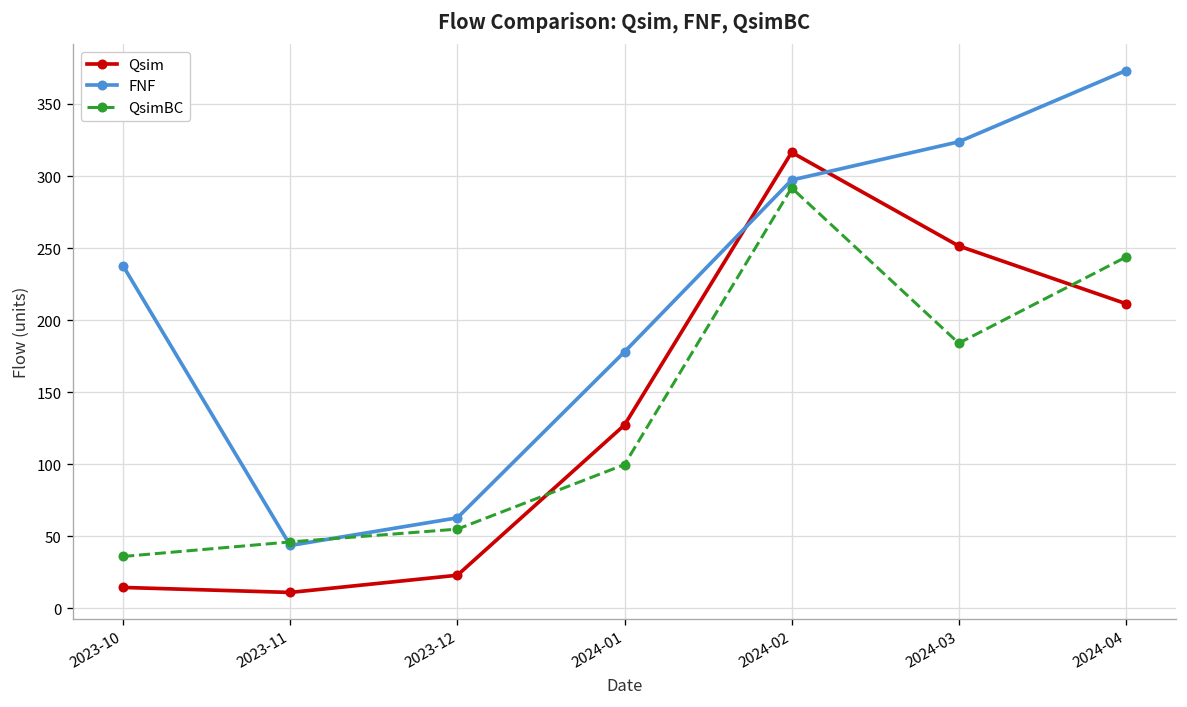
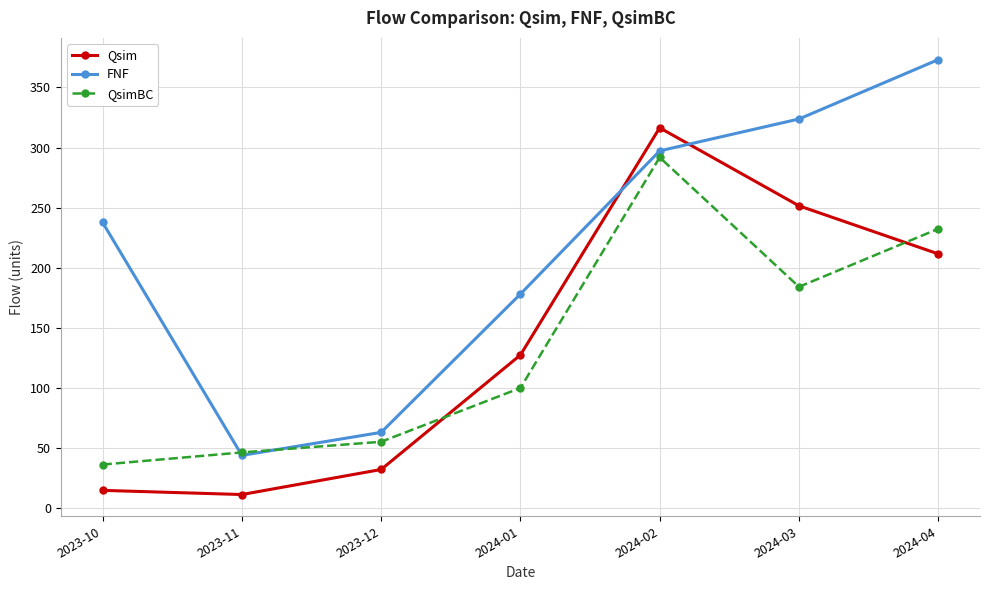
  {
    "Qsim": {
      "2023-10": 15,
      "2023-11": 11,
-     "2023-12": 23,
+     "2023-12": 32,
      "2024-01": 127,
      "2024-02": 316,
      "2024-03": 251,
      "2024-04": 211
    },
    "FNF": {
      "2023-10": 238,
      "2023-11": 44,
      "2023-12": 63,
      "2024-01": 178,
      "2024-02": 297,
      "2024-03": 324,
      "2024-04": 373
    },
    "QsimBC": {
      "2023-10": 36,
      "2023-11": 46,
      "2023-12": 55,
      "2024-01": 100,
      "2024-02": 292,
      "2024-03": 184,
-     "2024-04": 244
+     "2024-04": 232
    }
  }
